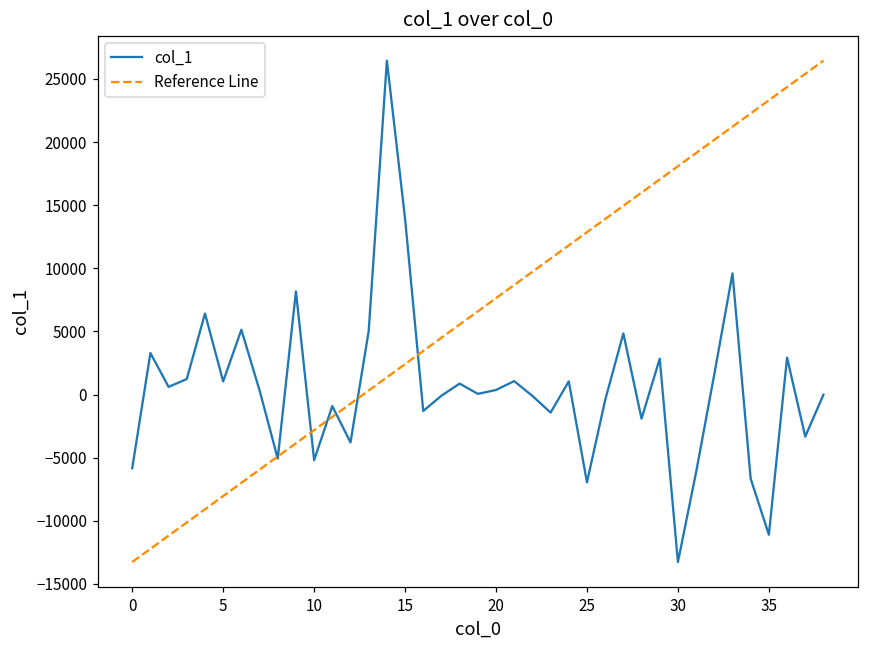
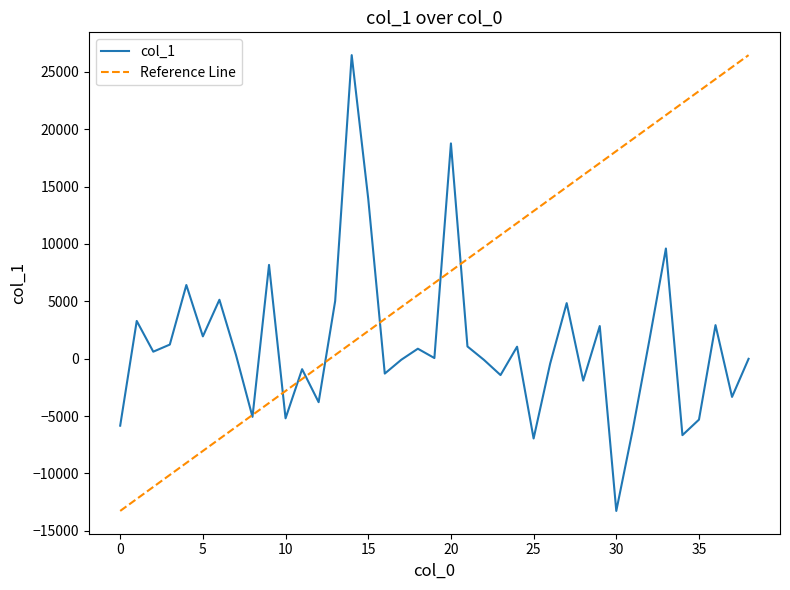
  {
    "col_1": {
      "0": -5800,
-     "5": 1000,
+     "5": 1900,
      "10": -5200,
      "15": 13900,
-     "20": 400,
+     "20": 18800,
      "25": -7000,
      "30": -13300,
-     "35": -11100
+     "35": -5300
    },
    "Reference Line": {
      "0": -13300
    }
  }
